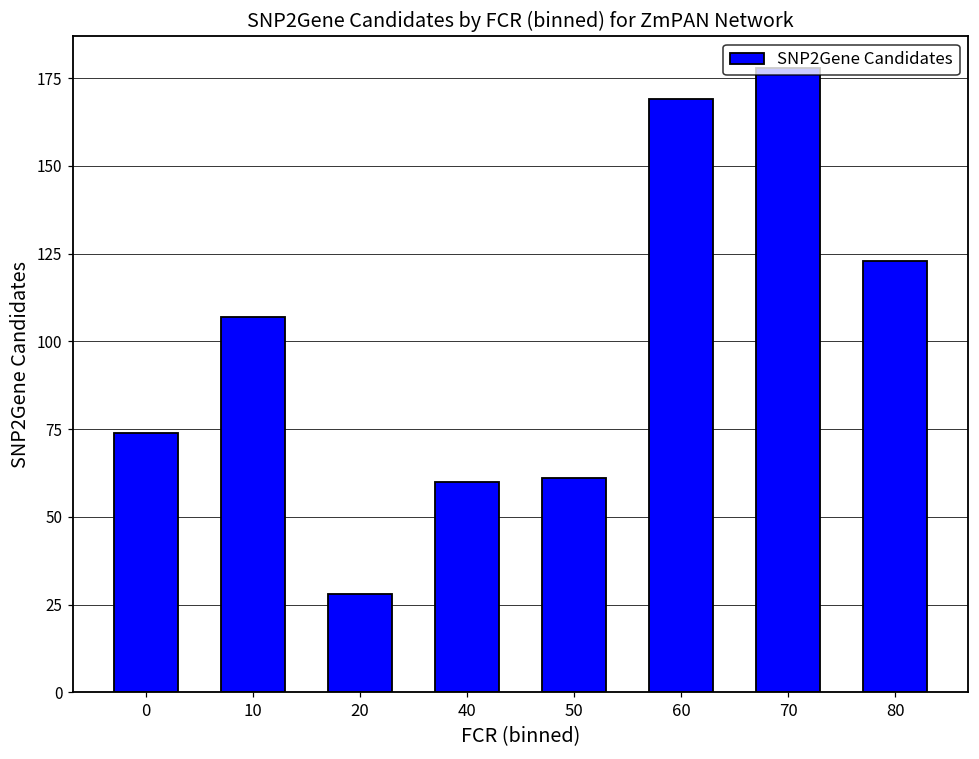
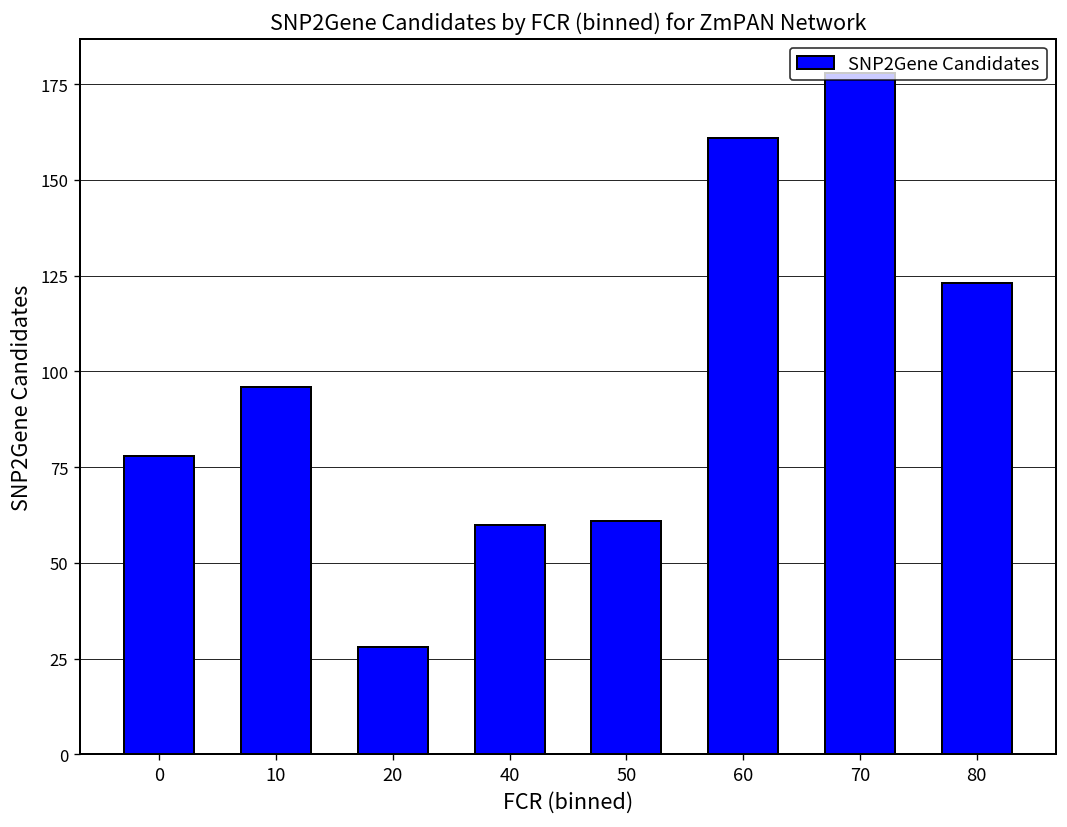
  {
-   "0": 74,
-   "10": 107,
+   "0": 78,
+   "10": 96,
    "20": 28,
    "40": 60,
    "50": 61,
-   "60": 169,
+   "60": 161,
    "80": 123
  }
